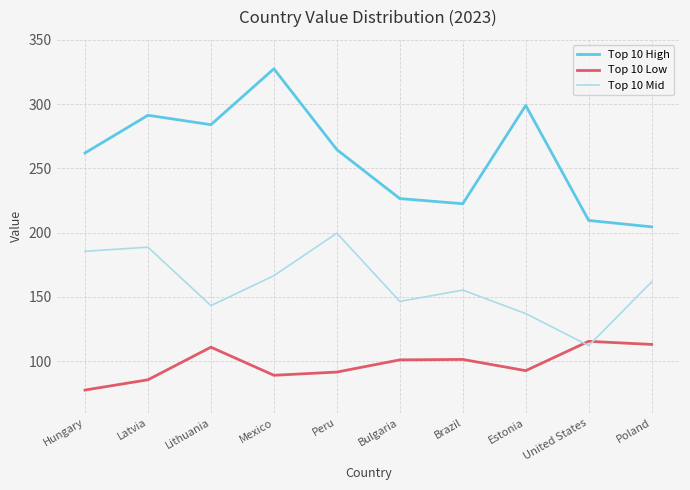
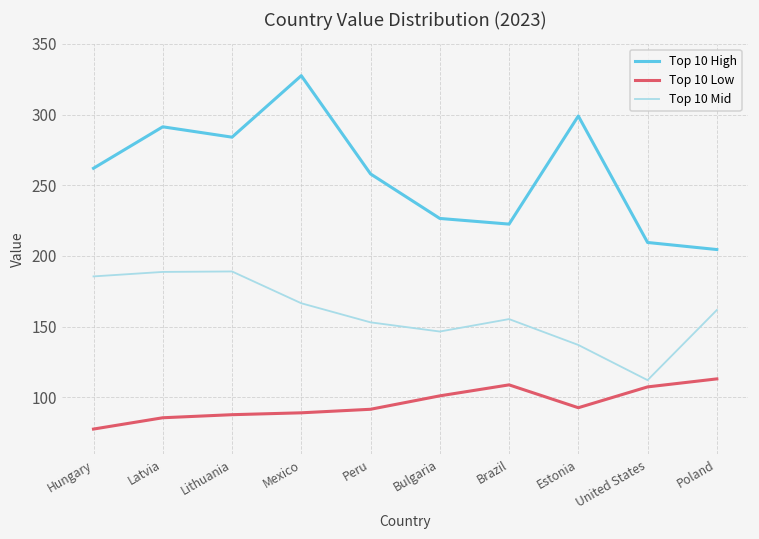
  {
    "Top 10 High": {
      "Hungary": 262,
      "Latvia": 291,
      "Lithuania": 284,
      "Mexico": 328,
-     "Peru": 265,
+     "Peru": 258,
      "Bulgaria": 227,
      "Brazil": 223,
      "Estonia": 299,
      "United States": 210,
      "Poland": 205
    },
    "Top 10 Low": {
      "Hungary": 78,
      "Latvia": 86,
-     "Lithuania": 111,
+     "Lithuania": 88,
      "Mexico": 89,
      "Peru": 92,
      "Bulgaria": 101,
-     "Brazil": 101,
+     "Brazil": 109,
      "Estonia": 93,
-     "United States": 115,
+     "United States": 107,
      "Poland": 113
    },
    "Top 10 Mid": {
      "Hungary": 186,
      "Latvia": 189,
-     "Lithuania": 143,
+     "Lithuania": 189,
      "Mexico": 167,
-     "Peru": 200,
+     "Peru": 153,
      "Bulgaria": 147,
      "Brazil": 155,
      "Estonia": 137,
      "United States": 112,
      "Poland": 162
    }
  }
